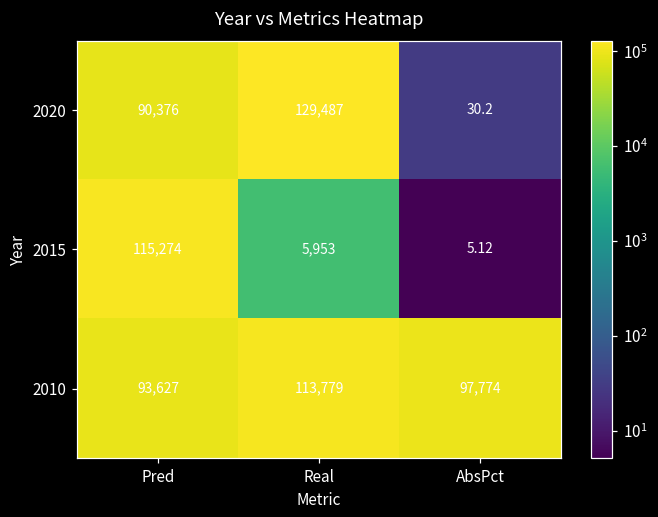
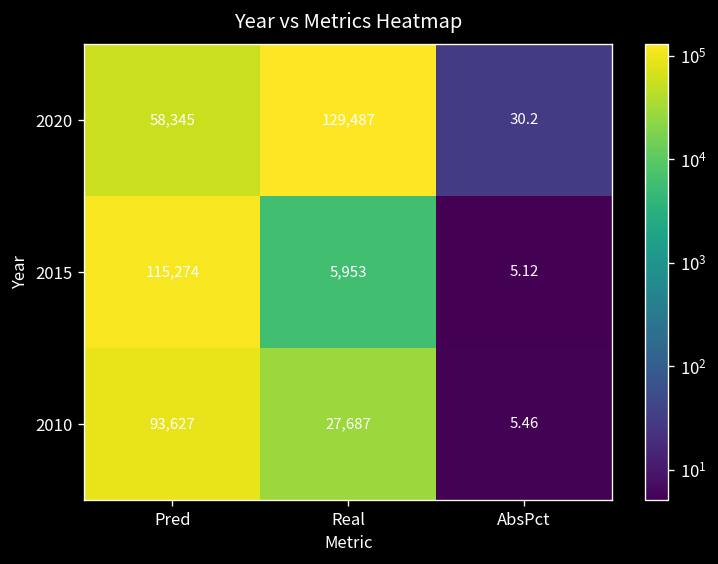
  {
    "2020": {
-     "Pred": "90,376",
+     "Pred": "58,345",
      "Real": "129,487",
      "AbsPct": "30.2"
    },
    "2015": {
      "Pred": "115,274",
      "Real": "5,953",
      "AbsPct": "5.12"
    },
    "2010": {
      "Pred": "93,627",
-     "Real": "113,779",
-     "AbsPct": "97,774"
+     "Real": "27,687",
+     "AbsPct": "5.46"
    }
  }
